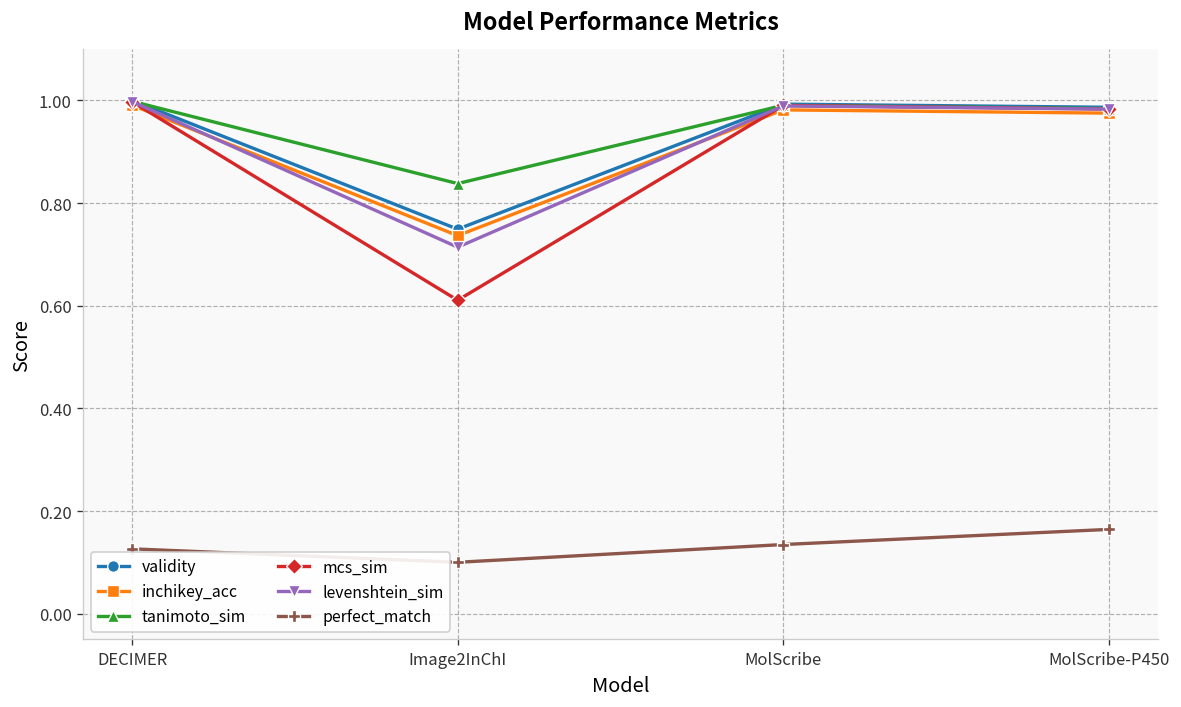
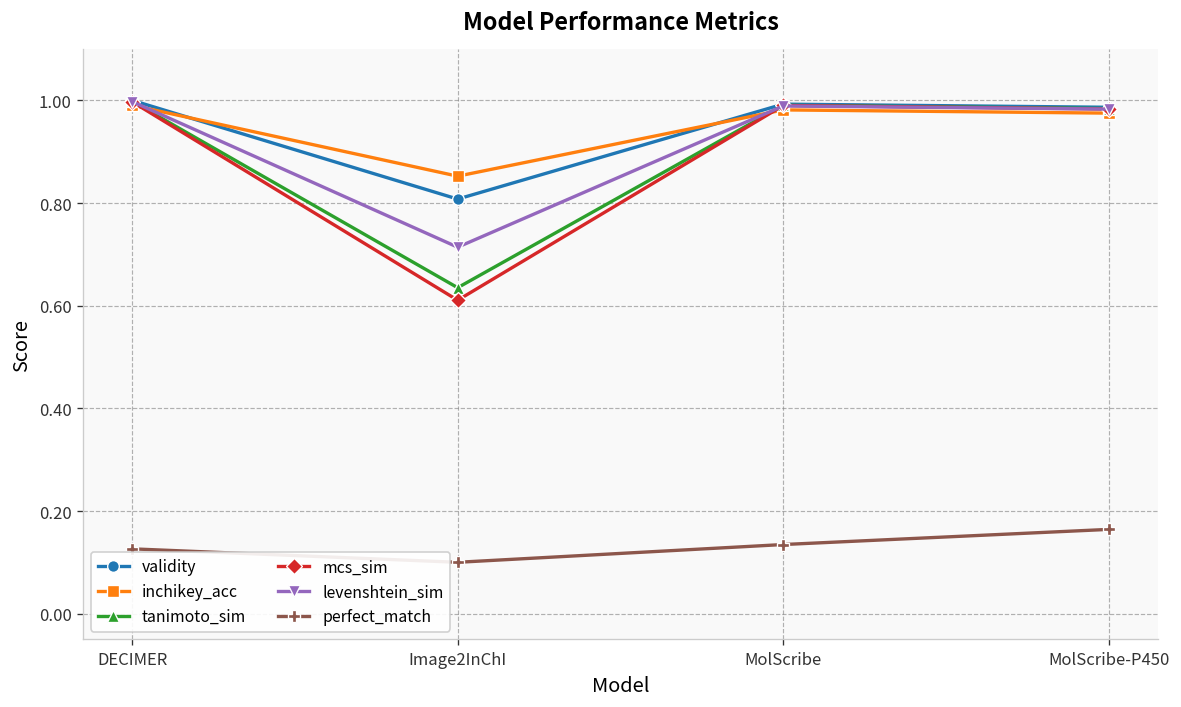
  {
    "validity": {
-     "Image2InChI": 0.75
+     "Image2InChI": 0.81
    },
    "inchikey_acc": {
      "DECIMER": 0.99,
-     "Image2InChI": 0.74,
+     "Image2InChI": 0.85,
      "MolScribe": 0.98,
      "MolScribe-P450": 0.98
    },
    "tanimoto_sim": {
-     "Image2InChI": 0.84
+     "Image2InChI": 0.64
    },
    "mcs_sim": {
      "Image2InChI": 0.61
    },
    "levenshtein_sim": {
      "Image2InChI": 0.71
    },
    "perfect_match": {
      "DECIMER": 0.13,
      "Image2InChI": 0.10,
      "MolScribe": 0.13,
      "MolScribe-P450": 0.16
    }
  }
